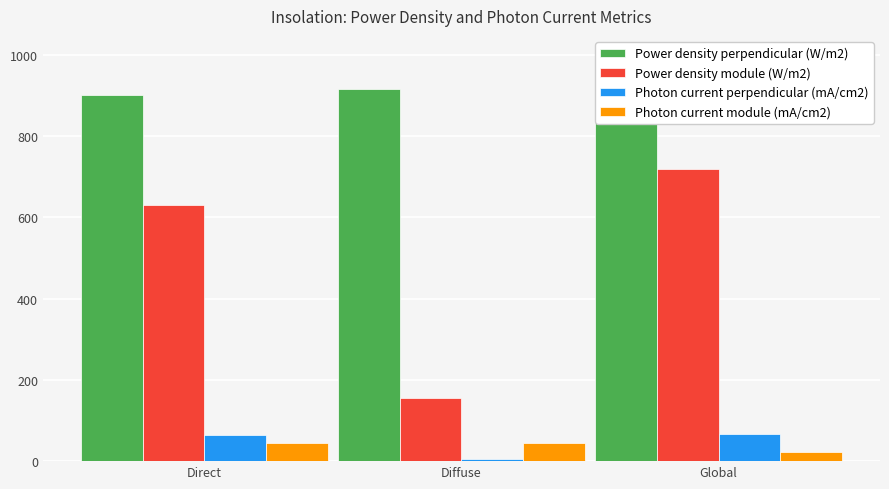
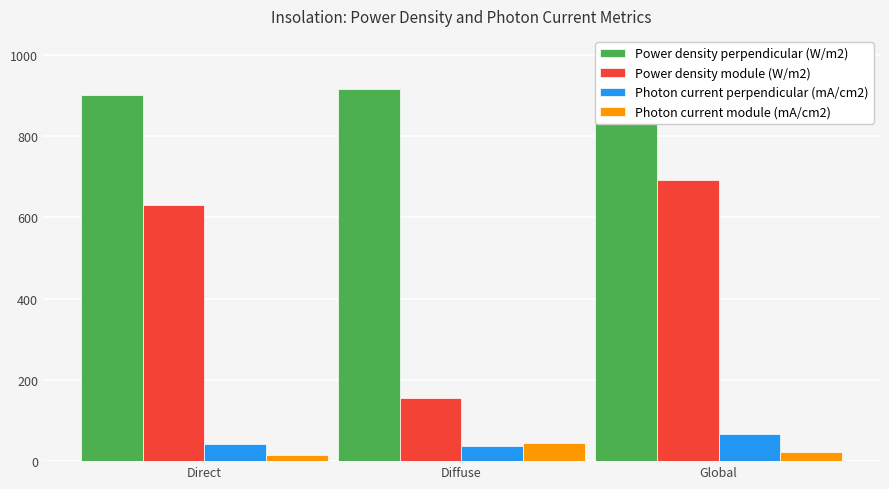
  {
    "Power density perpendicular (W/m2)": {
      "Direct": 900,
      "Diffuse": 920
    },
    "Power density module (W/m2)": {
      "Direct": 630,
      "Diffuse": 160,
-     "Global": 720
+     "Global": 690
    },
    "Photon current perpendicular (mA/cm2)": {
-     "Direct": 60,
-     "Diffuse": 0,
+     "Direct": 40,
+     "Diffuse": 40,
      "Global": 70
    },
    "Photon current module (mA/cm2)": {
-     "Direct": 40,
+     "Direct": 10,
      "Diffuse": 40,
      "Global": 20
    }
  }
